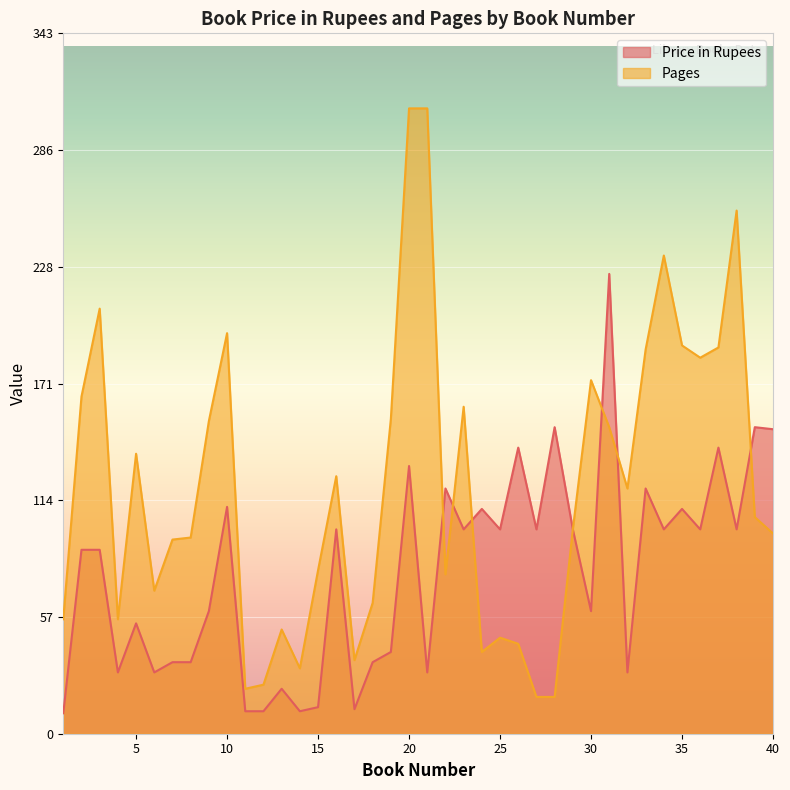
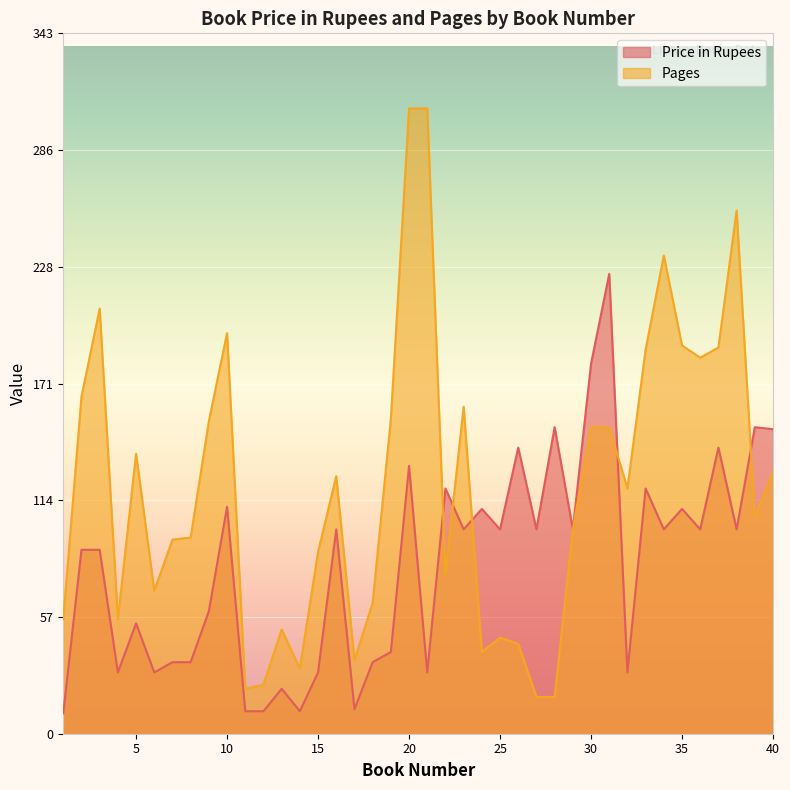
  {
    "Price in Rupees": {
      "5": 54,
      "10": 111,
-     "15": 13,
+     "15": 30,
      "20": 131,
      "25": 100,
-     "30": 60,
+     "30": 181,
      "35": 110,
      "40": 149
    },
    "Pages": {
      "5": 137,
      "10": 196,
-     "15": 80,
+     "15": 89,
      "20": 306,
      "25": 47,
-     "30": 173,
+     "30": 150,
      "35": 190,
-     "40": 98
+     "40": 128
    }
  }
